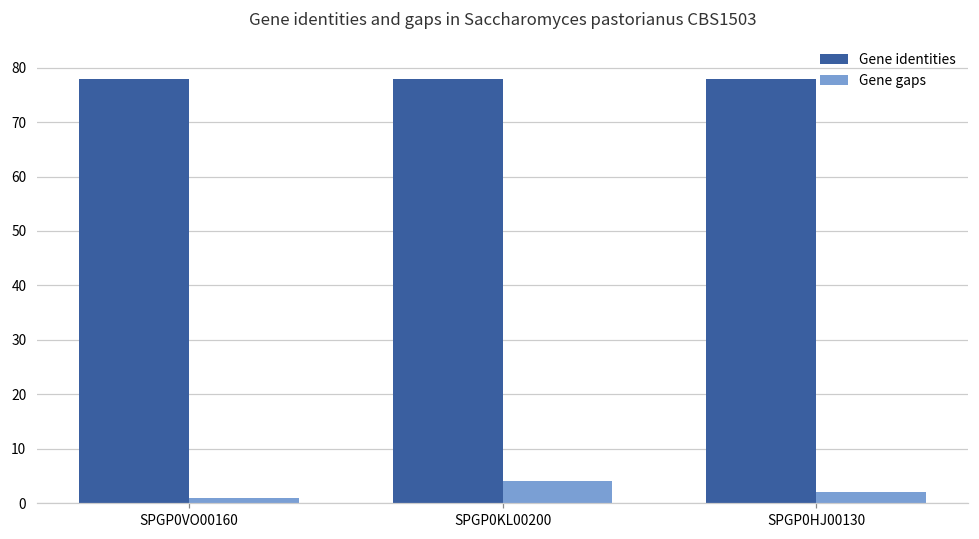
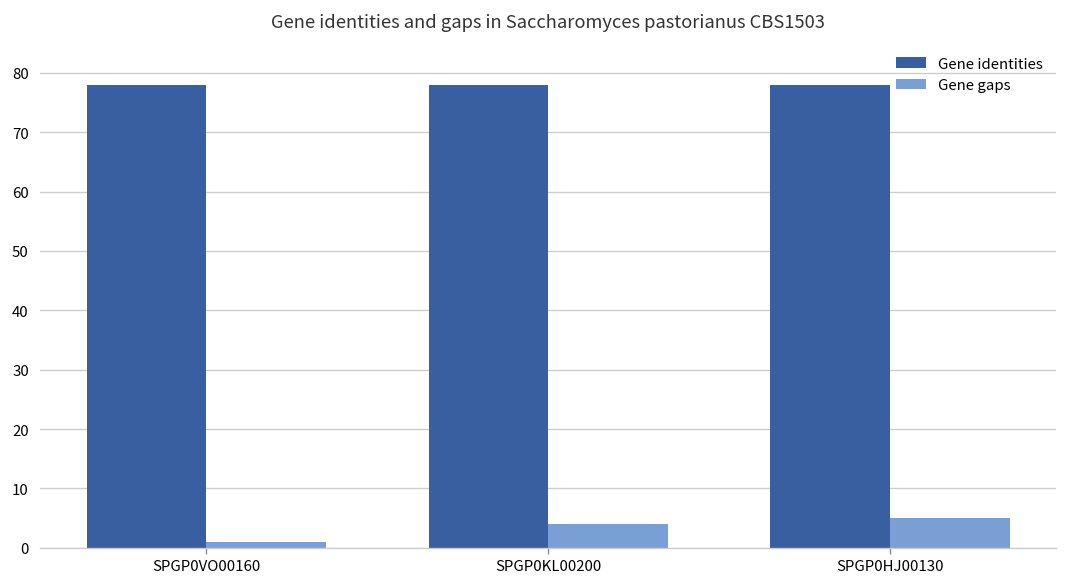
  {
    "Gene identities": {
      "SPGP0VO00160": 78,
      "SPGP0KL00200": 78,
      "SPGP0HJ00130": 78
    },
    "Gene gaps": {
      "SPGP0VO00160": 1,
      "SPGP0KL00200": 4,
-     "SPGP0HJ00130": 2
+     "SPGP0HJ00130": 5
    }
  }
